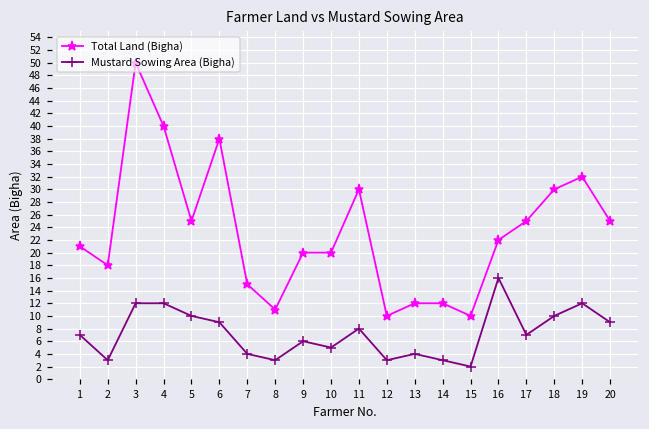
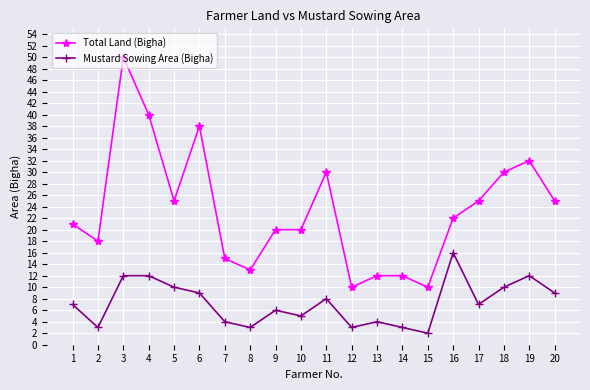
  {
    "Total Land (Bigha)": {
      "1": 21,
      "2": 18,
      "4": 40,
      "5": 25,
      "6": 38,
      "7": 15,
-     "8": 11,
+     "8": 13,
      "9": 20,
      "10": 20,
      "11": 30,
      "12": 10,
      "13": 12,
      "14": 12,
      "15": 10,
      "16": 22,
      "17": 25,
      "18": 30,
      "19": 32,
      "20": 25
    },
    "Mustard Sowing Area (Bigha)": {
      "1": 7,
      "2": 3,
      "3": 12,
      "4": 12,
      "5": 10,
      "6": 9,
      "7": 4,
      "8": 3,
      "9": 6,
      "10": 5,
      "11": 8,
      "12": 3,
      "13": 4,
      "14": 3,
      "15": 2,
      "16": 16,
      "17": 7,
      "18": 10,
      "19": 12,
      "20": 9
    }
  }
